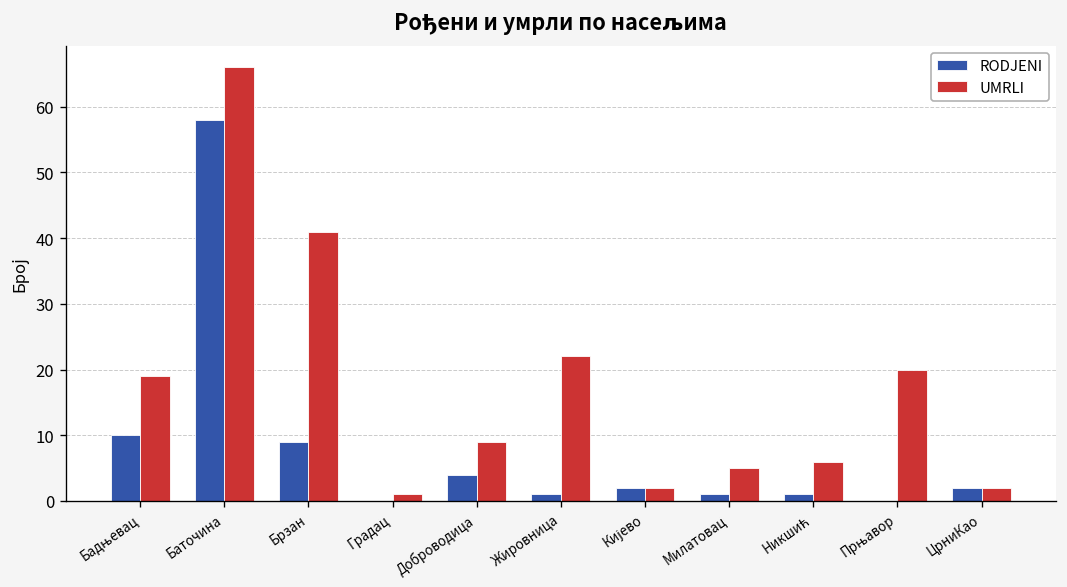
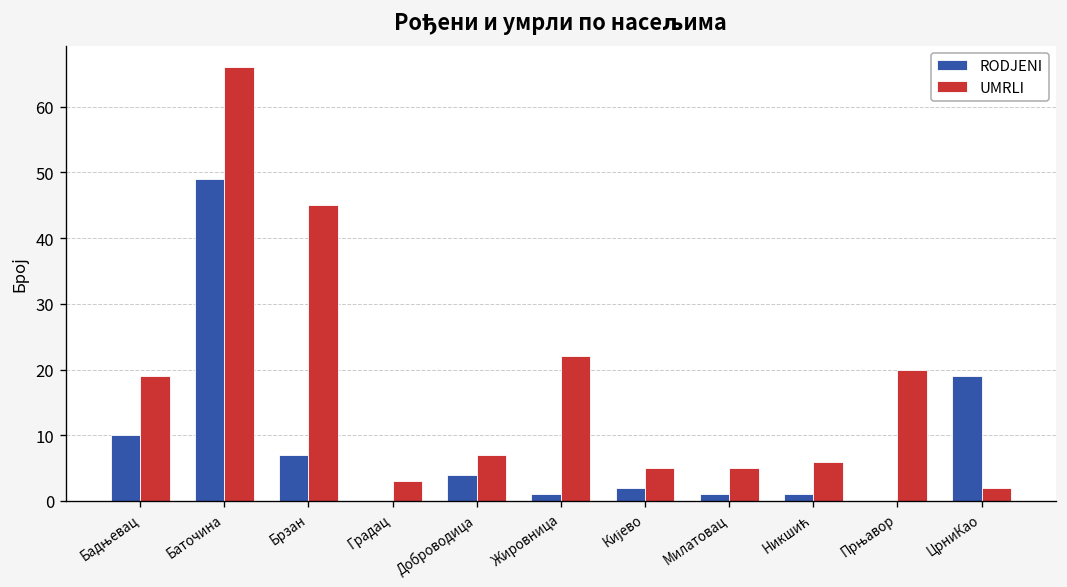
  {
    "RODJENI": {
      "Бадњевац": 10,
-     "Баточина": 58,
-     "Брзан": 9,
+     "Баточина": 49,
+     "Брзан": 7,
      "Градац": 0,
      "Доброводица": 4,
      "Жировница": 1,
      "Кијево": 2,
      "Милатовац": 1,
      "Никшић": 1,
      "Прњавор": 0,
-     "ЦрниКао": 2
+     "ЦрниКао": 19
    },
    "UMRLI": {
      "Бадњевац": 19,
      "Баточина": 66,
-     "Брзан": 41,
-     "Градац": 1,
-     "Доброводица": 9,
+     "Брзан": 45,
+     "Градац": 3,
+     "Доброводица": 7,
      "Жировница": 22,
-     "Кијево": 2,
+     "Кијево": 5,
      "Милатовац": 5,
      "Никшић": 6,
      "Прњавор": 20,
      "ЦрниКао": 2
    }
  }
